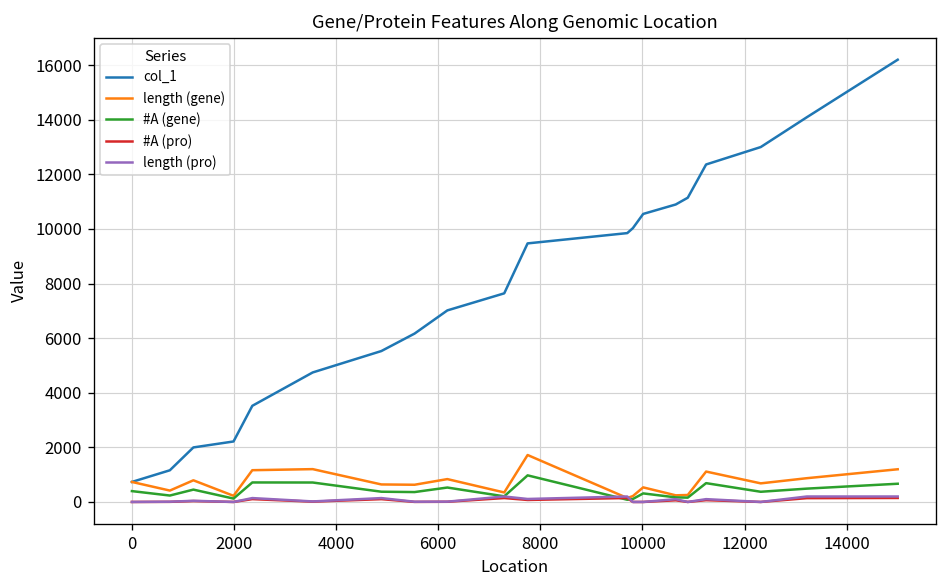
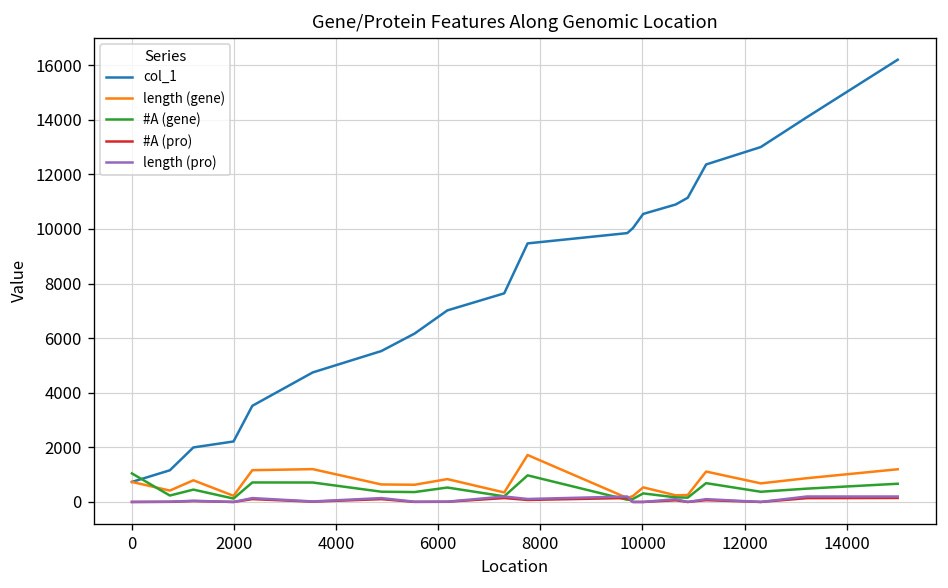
  {
    "#A (gene)": {
-     "0": 400
+     "0": 1000
    }
  }
